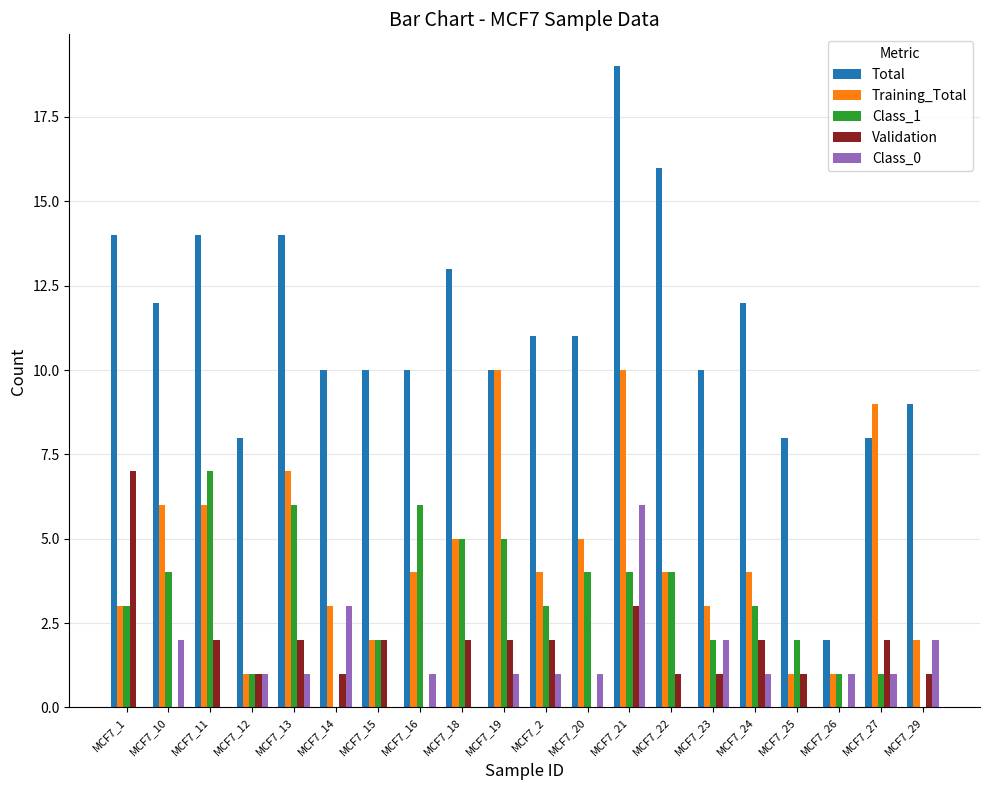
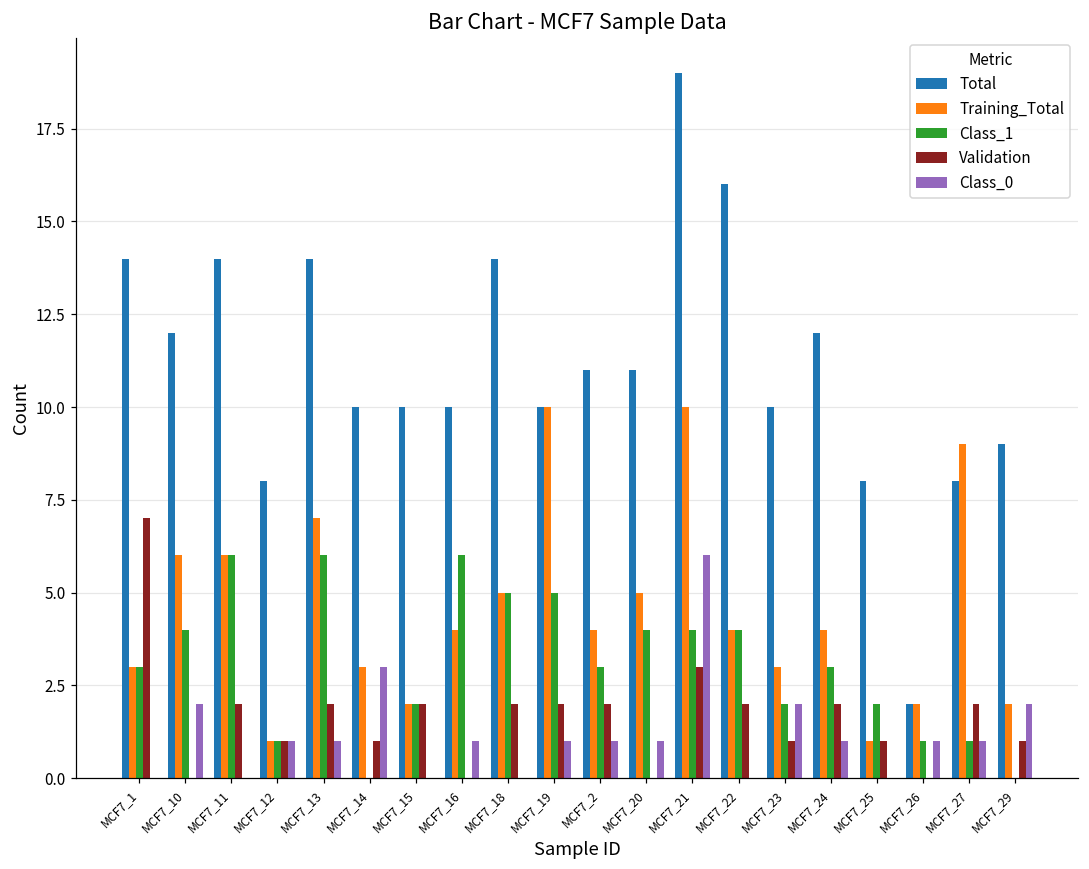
  {
    "Total": {
      "MCF7_1": 14,
      "MCF7_10": 12,
      "MCF7_11": 14,
      "MCF7_12": 8,
      "MCF7_13": 14,
      "MCF7_14": 10,
      "MCF7_15": 10,
      "MCF7_16": 10,
-     "MCF7_18": 13,
+     "MCF7_18": 14,
      "MCF7_19": 10,
      "MCF7_2": 11,
      "MCF7_20": 11,
      "MCF7_21": 19,
      "MCF7_22": 16,
      "MCF7_23": 10,
      "MCF7_24": 12,
      "MCF7_25": 8,
      "MCF7_26": 2,
      "MCF7_27": 8,
      "MCF7_29": 9
    },
    "Training_Total": {
      "MCF7_1": 3,
      "MCF7_10": 6,
      "MCF7_11": 6,
      "MCF7_12": 1,
      "MCF7_13": 7,
      "MCF7_14": 3,
      "MCF7_15": 2,
      "MCF7_16": 4,
      "MCF7_18": 5,
      "MCF7_19": 10,
      "MCF7_2": 4,
      "MCF7_20": 5,
      "MCF7_21": 10,
      "MCF7_22": 4,
      "MCF7_23": 3,
      "MCF7_24": 4,
      "MCF7_25": 1,
-     "MCF7_26": 1,
+     "MCF7_26": 2,
      "MCF7_27": 9,
      "MCF7_29": 2
    },
    "Class_1": {
      "MCF7_1": 3,
      "MCF7_10": 4,
-     "MCF7_11": 7,
+     "MCF7_11": 6,
      "MCF7_12": 1,
      "MCF7_13": 6,
      "MCF7_14": 0,
      "MCF7_15": 2,
      "MCF7_16": 6,
      "MCF7_18": 5,
      "MCF7_19": 5,
      "MCF7_2": 3,
      "MCF7_20": 4,
      "MCF7_21": 4,
      "MCF7_22": 4,
      "MCF7_23": 2,
      "MCF7_24": 3,
      "MCF7_25": 2,
      "MCF7_26": 1,
      "MCF7_27": 1,
      "MCF7_29": 0
    },
    "Validation": {
      "MCF7_1": 7,
      "MCF7_10": 0,
      "MCF7_11": 2,
      "MCF7_12": 1,
      "MCF7_13": 2,
      "MCF7_14": 1,
      "MCF7_15": 2,
      "MCF7_16": 0,
      "MCF7_18": 2,
      "MCF7_19": 2,
      "MCF7_2": 2,
      "MCF7_20": 0,
      "MCF7_21": 3,
-     "MCF7_22": 1,
+     "MCF7_22": 2,
      "MCF7_23": 1,
      "MCF7_24": 2,
      "MCF7_25": 1,
      "MCF7_26": 0,
      "MCF7_27": 2,
      "MCF7_29": 1
    },
    "Class_0": {
      "MCF7_1": 0,
      "MCF7_10": 2,
      "MCF7_11": 0,
      "MCF7_12": 1,
      "MCF7_13": 1,
      "MCF7_14": 3,
      "MCF7_15": 0,
      "MCF7_16": 1,
      "MCF7_18": 0,
      "MCF7_19": 1,
      "MCF7_2": 1,
      "MCF7_20": 1,
      "MCF7_21": 6,
      "MCF7_22": 0,
      "MCF7_23": 2,
      "MCF7_24": 1,
      "MCF7_25": 0,
      "MCF7_26": 1,
      "MCF7_27": 1,
      "MCF7_29": 2
    }
  }
